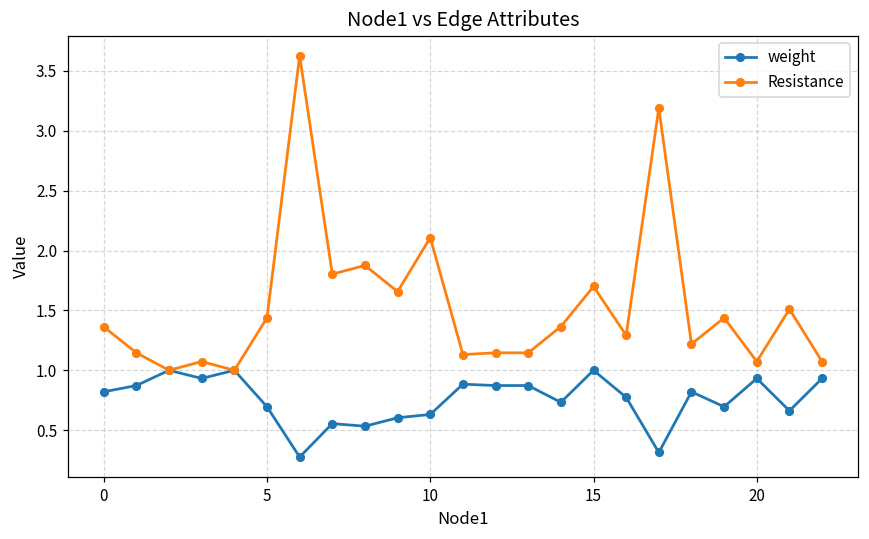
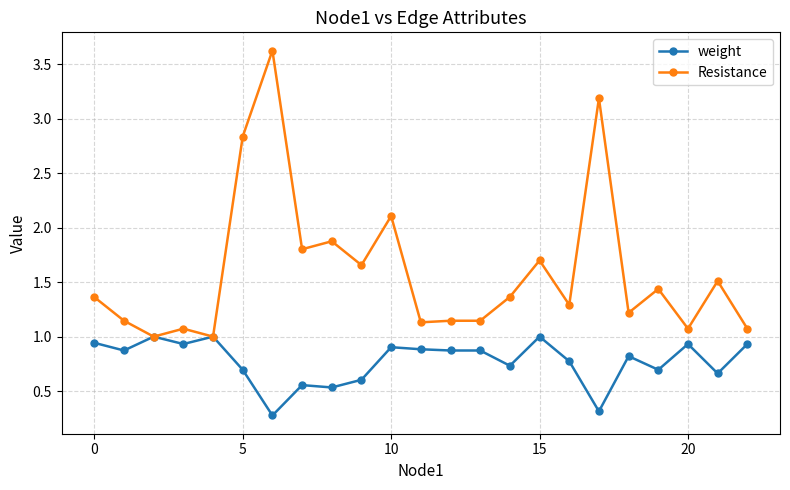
  {
    "weight": {
-     "0": 0.82,
+     "0": 0.94,
      "5": 0.70,
-     "10": 0.63,
+     "10": 0.90,
      "15": 1.00,
      "20": 0.93
    },
    "Resistance": {
      "0": 1.36,
-     "5": 1.44,
+     "5": 2.84,
      "10": 2.11,
      "15": 1.70,
      "20": 1.07
    }
  }
